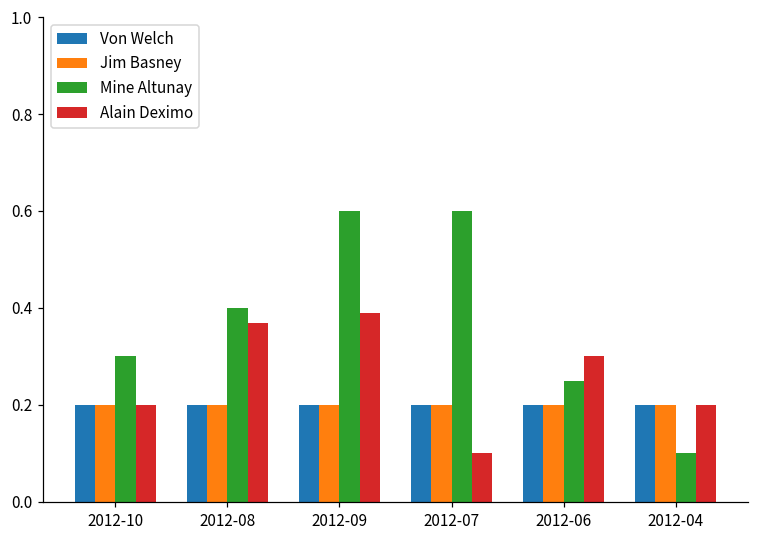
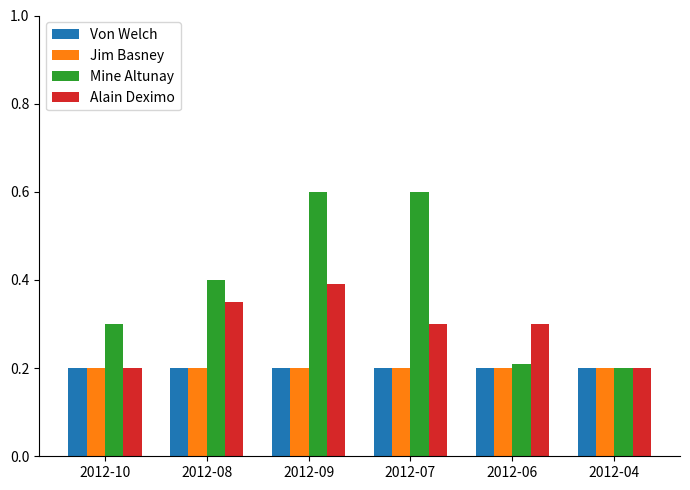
  {
    "Von Welch": {
      "2012-10": 0.20,
      "2012-08": 0.20,
      "2012-09": 0.20,
      "2012-07": 0.20,
      "2012-06": 0.20,
      "2012-04": 0.20
    },
    "Jim Basney": {
      "2012-10": 0.20,
      "2012-08": 0.20,
      "2012-09": 0.20,
      "2012-07": 0.20,
      "2012-06": 0.20,
      "2012-04": 0.20
    },
    "Mine Altunay": {
      "2012-10": 0.30,
      "2012-08": 0.40,
      "2012-09": 0.60,
      "2012-07": 0.60,
-     "2012-06": 0.25,
-     "2012-04": 0.1
+     "2012-06": 0.21,
+     "2012-04": 0.2
    },
    "Alain Deximo": {
      "2012-10": 0.20,
-     "2012-08": 0.37,
+     "2012-08": 0.35,
      "2012-09": 0.39,
-     "2012-07": 0.1,
+     "2012-07": 0.3,
      "2012-06": 0.30,
      "2012-04": 0.20
    }
  }
